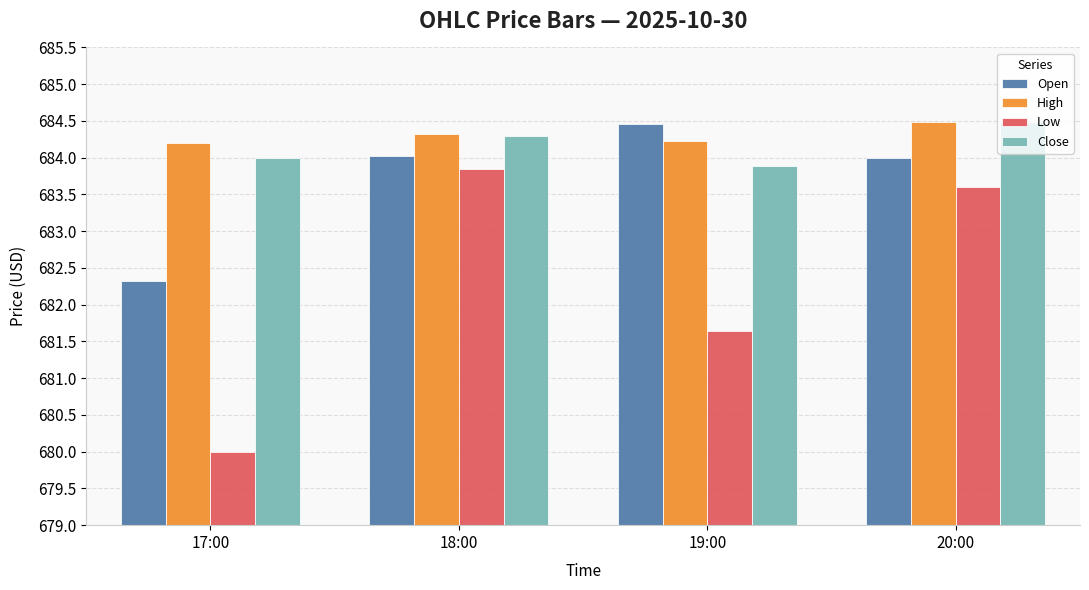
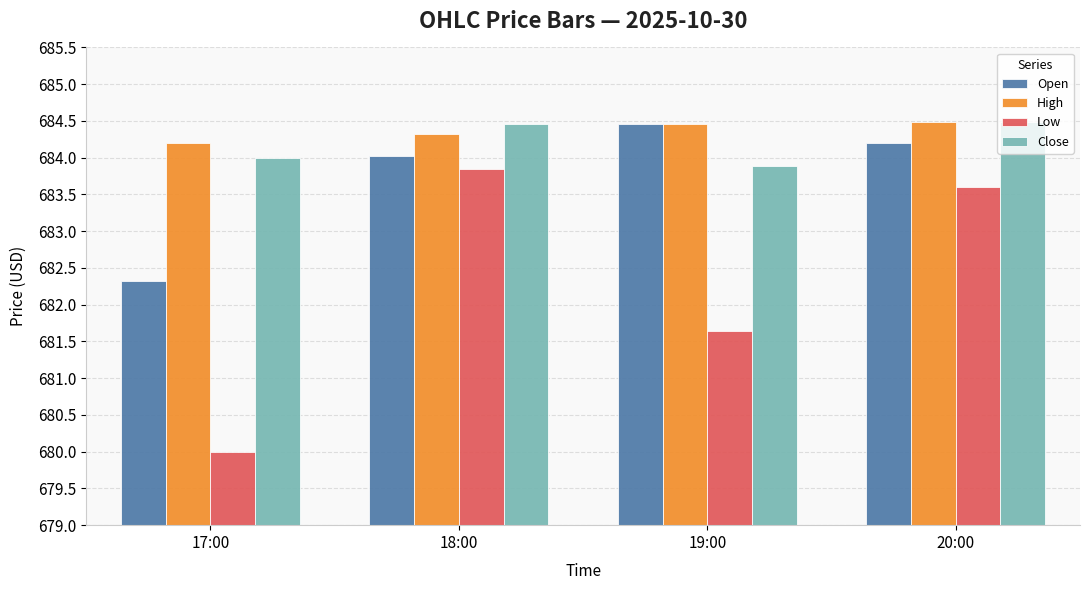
  {
    "Open": {
      "17:00": 682.3,
      "18:00": 684.0,
      "19:00": 684.5,
-     "20:00": 684.0
+     "20:00": 684.2
    },
    "High": {
      "17:00": 684.2,
      "18:00": 684.3,
-     "19:00": 684.2,
+     "19:00": 684.5,
      "20:00": 684.5
    },
    "Low": {
      "17:00": 680.0,
      "18:00": 683.9,
      "19:00": 681.6,
      "20:00": 683.6
    },
    "Close": {
      "17:00": 684.0,
-     "18:00": 684.3,
+     "18:00": 684.5,
      "19:00": 683.9
    }
  }
